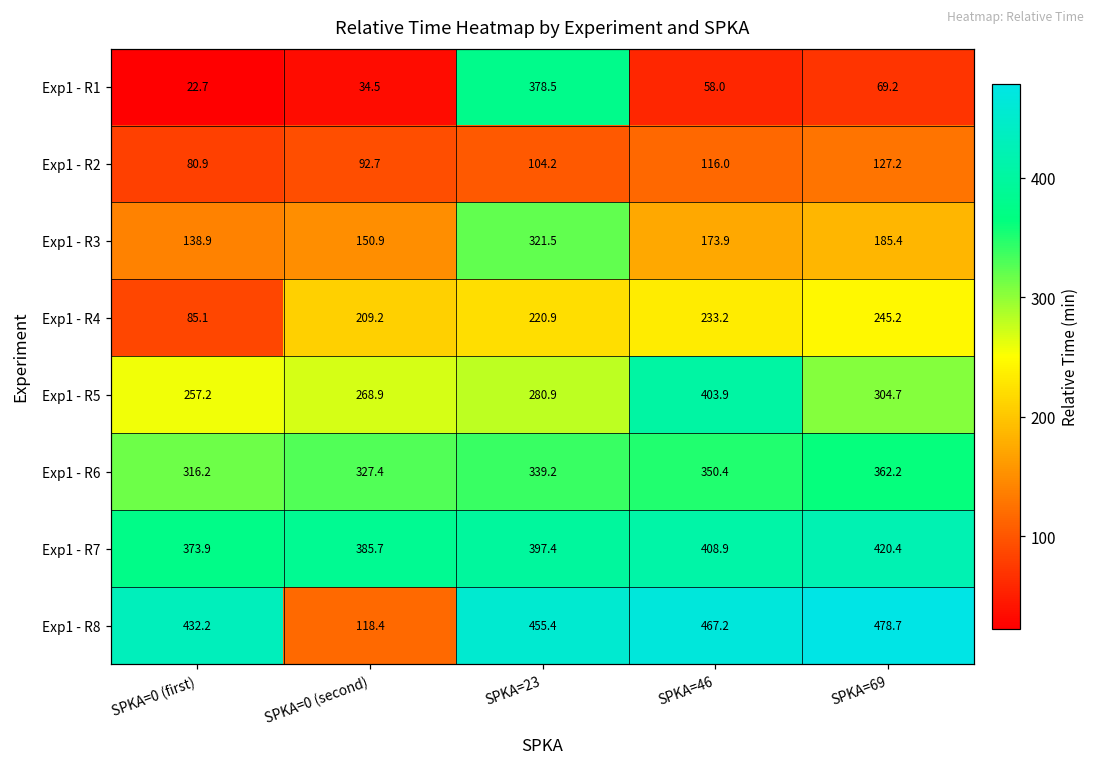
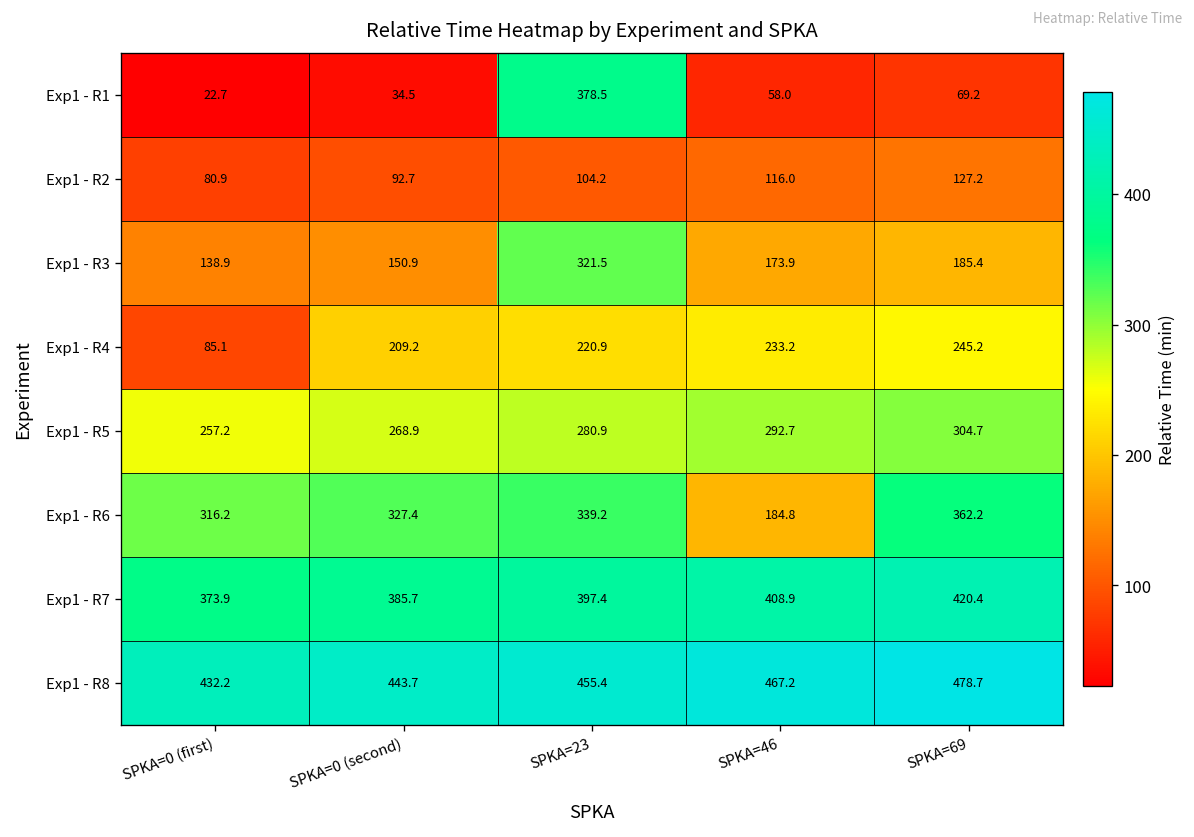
  {
    "Exp1 - R1": {
      "SPKA=0 (first)": 22.7,
      "SPKA=0 (second)": 34.5,
      "SPKA=23": 378.5,
      "SPKA=46": 58.0,
      "SPKA=69": 69.2
    },
    "Exp1 - R2": {
      "SPKA=0 (first)": 80.9,
      "SPKA=0 (second)": 92.7,
      "SPKA=23": 104.2,
      "SPKA=46": 116.0,
      "SPKA=69": 127.2
    },
    "Exp1 - R3": {
      "SPKA=0 (first)": 138.9,
      "SPKA=0 (second)": 150.9,
      "SPKA=23": 321.5,
      "SPKA=46": 173.9,
      "SPKA=69": 185.4
    },
    "Exp1 - R4": {
      "SPKA=0 (first)": 85.1,
      "SPKA=0 (second)": 209.2,
      "SPKA=23": 220.9,
      "SPKA=46": 233.2,
      "SPKA=69": 245.2
    },
    "Exp1 - R5": {
      "SPKA=0 (first)": 257.2,
      "SPKA=0 (second)": 268.9,
      "SPKA=23": 280.9,
-     "SPKA=46": 403.9,
+     "SPKA=46": 292.7,
      "SPKA=69": 304.7
    },
    "Exp1 - R6": {
      "SPKA=0 (first)": 316.2,
      "SPKA=0 (second)": 327.4,
      "SPKA=23": 339.2,
-     "SPKA=46": 350.4,
+     "SPKA=46": 184.8,
      "SPKA=69": 362.2
    },
    "Exp1 - R7": {
      "SPKA=0 (first)": 373.9,
      "SPKA=0 (second)": 385.7,
      "SPKA=23": 397.4,
      "SPKA=46": 408.9,
      "SPKA=69": 420.4
    },
    "Exp1 - R8": {
      "SPKA=0 (first)": 432.2,
-     "SPKA=0 (second)": 118.4,
+     "SPKA=0 (second)": 443.7,
      "SPKA=23": 455.4,
      "SPKA=46": 467.2,
      "SPKA=69": 478.7
    }
  }
